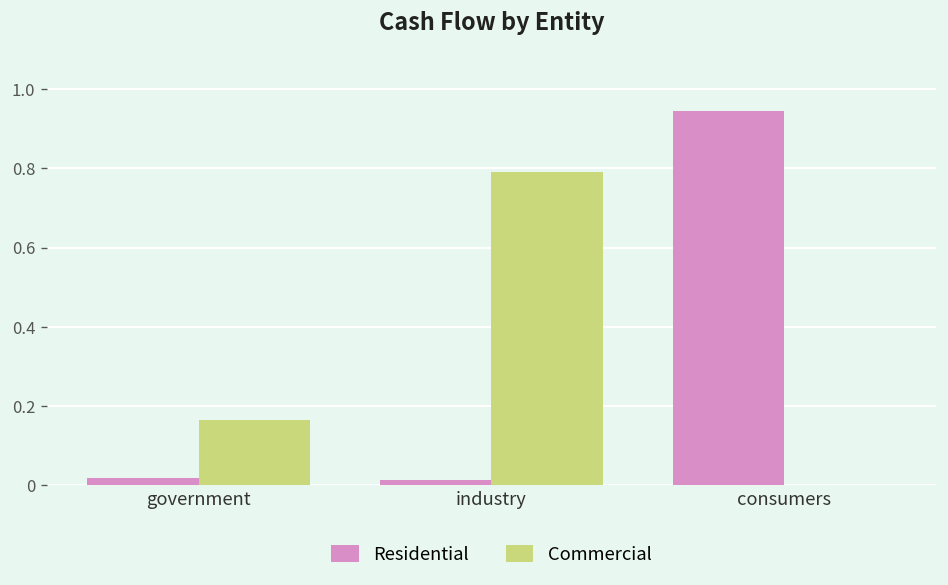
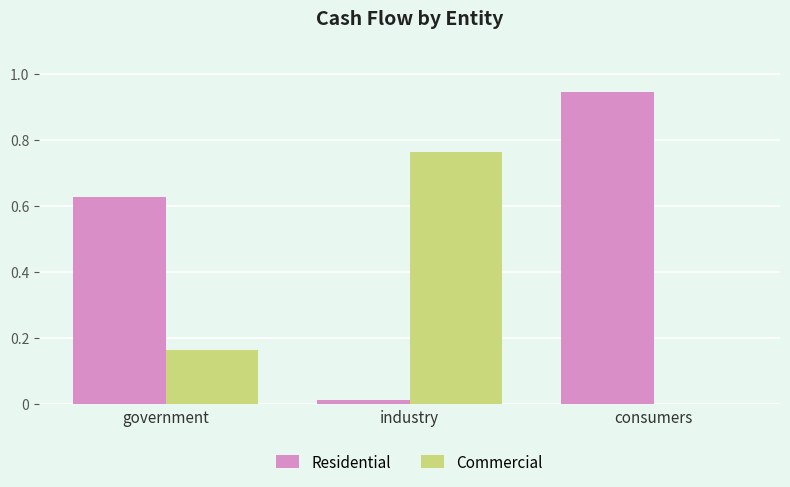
  {
    "Residential": {
-     "government": 0.02,
+     "government": 0.63,
      "industry": 0.01,
      "consumers": 0.94
    },
    "Commercial": {
      "government": 0.16,
-     "industry": 0.79,
+     "industry": 0.76,
      "consumers": 0.00
    }
  }
